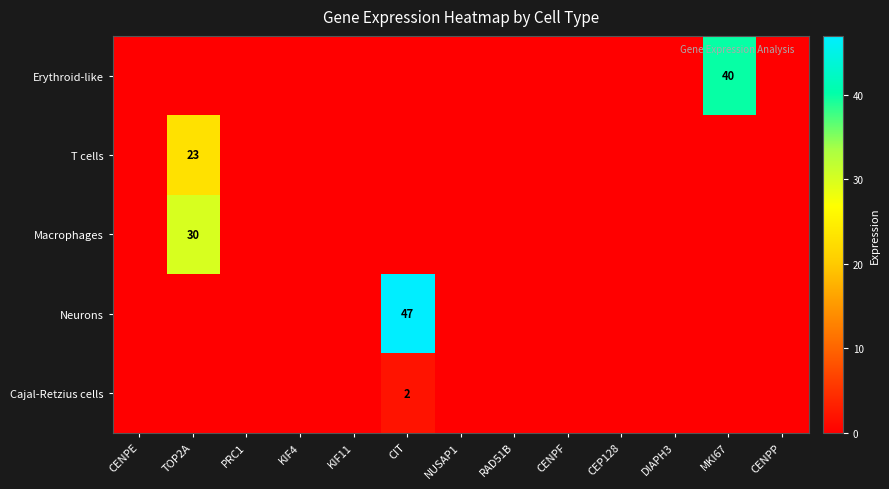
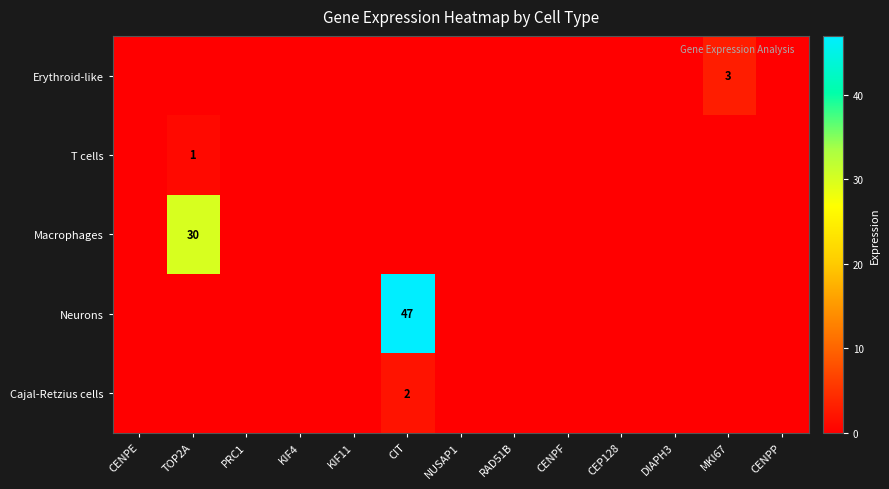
  {
    "Erythroid-like": {
-     "MKI67": 40
+     "MKI67": 3
    },
    "T cells": {
-     "TOP2A": 23
+     "TOP2A": 1
    },
    "Macrophages": {
      "TOP2A": 30
    },
    "Neurons": {
      "CIT": 47
    },
    "Cajal-Retzius cells": {
      "CIT": 2
    }
  }
